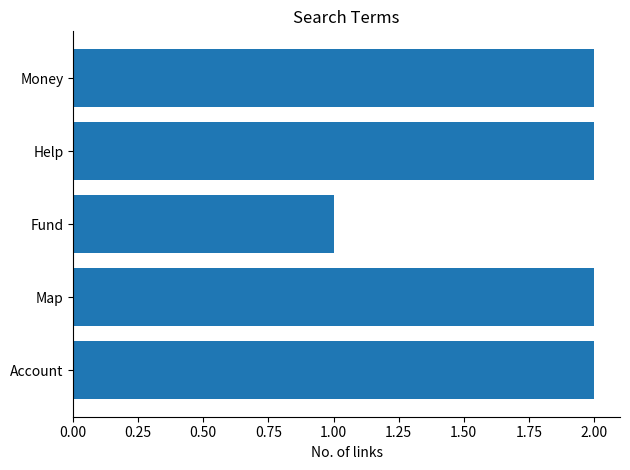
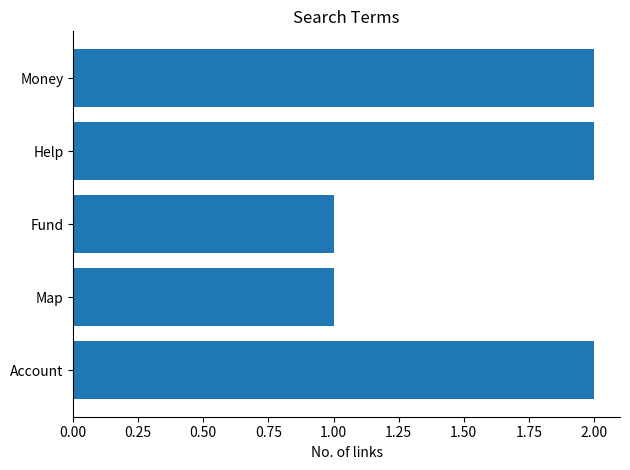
  {
    "Money": 2,
    "Help": 2,
    "Fund": 1,
-   "Map": 2,
+   "Map": 1,
    "Account": 2
  }
